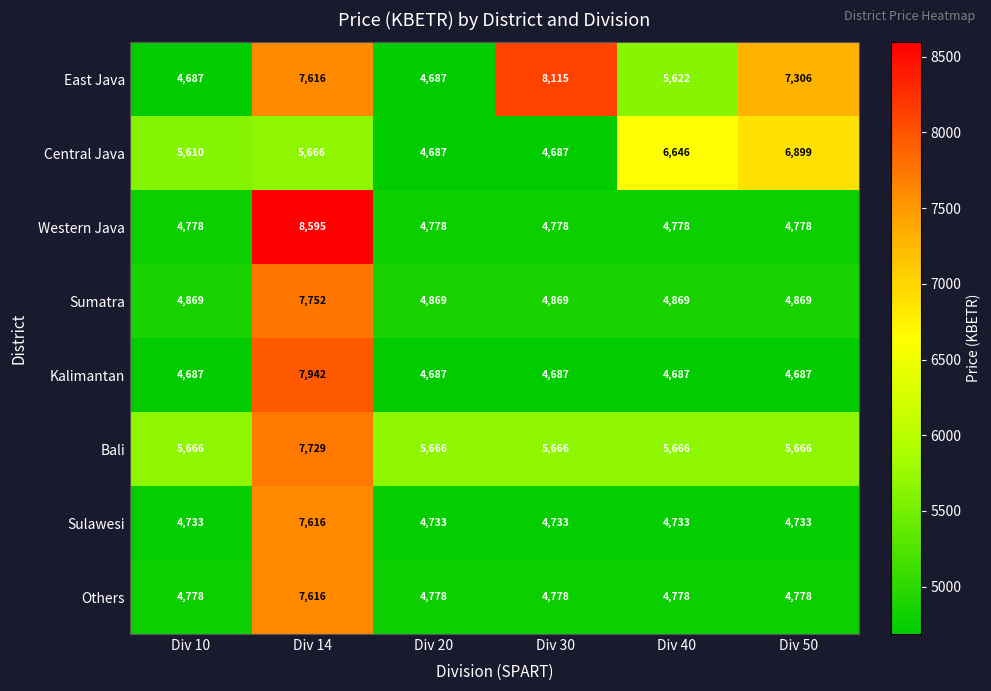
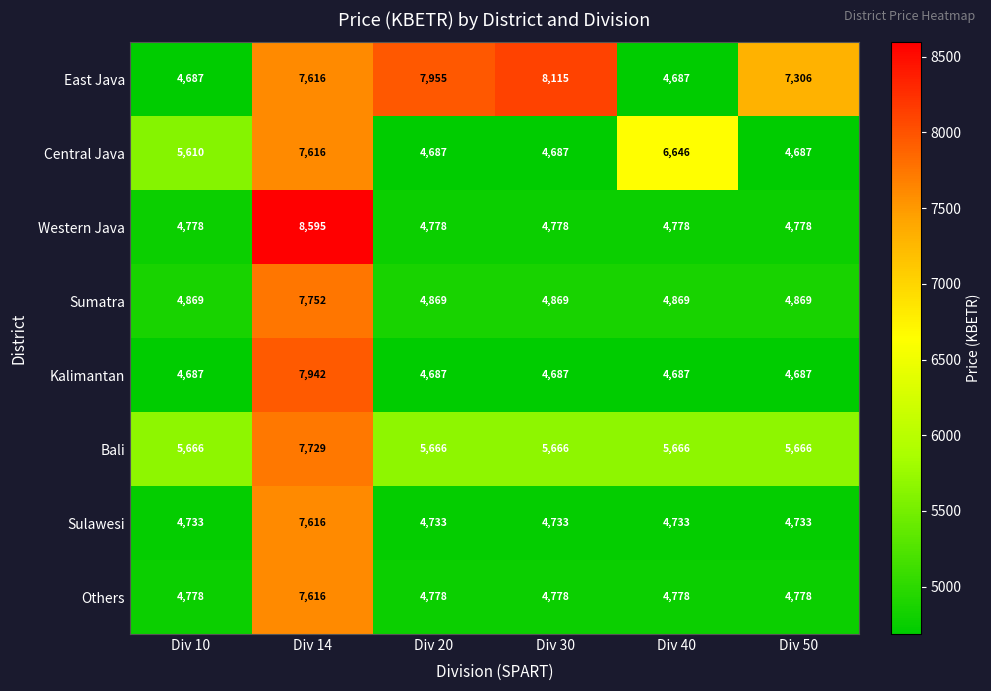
  {
    "East Java": {
      "Div 10": "4,687",
      "Div 14": "7,616",
-     "Div 20": "4,687",
+     "Div 20": "7,955",
      "Div 30": "8,115",
-     "Div 40": "5,622",
+     "Div 40": "4,687",
      "Div 50": "7,306"
    },
    "Central Java": {
      "Div 10": "5,610",
-     "Div 14": "5,666",
+     "Div 14": "7,616",
      "Div 20": "4,687",
      "Div 30": "4,687",
      "Div 40": "6,646",
-     "Div 50": "6,899"
+     "Div 50": "4,687"
    },
    "Western Java": {
      "Div 10": "4,778",
      "Div 14": "8,595",
      "Div 20": "4,778",
      "Div 30": "4,778",
      "Div 40": "4,778",
      "Div 50": "4,778"
    },
    "Sumatra": {
      "Div 10": "4,869",
      "Div 14": "7,752",
      "Div 20": "4,869",
      "Div 30": "4,869",
      "Div 40": "4,869",
      "Div 50": "4,869"
    },
    "Kalimantan": {
      "Div 10": "4,687",
      "Div 14": "7,942",
      "Div 20": "4,687",
      "Div 30": "4,687",
      "Div 40": "4,687",
      "Div 50": "4,687"
    },
    "Bali": {
      "Div 10": "5,666",
      "Div 14": "7,729",
      "Div 20": "5,666",
      "Div 30": "5,666",
      "Div 40": "5,666",
      "Div 50": "5,666"
    },
    "Sulawesi": {
      "Div 10": "4,733",
      "Div 14": "7,616",
      "Div 20": "4,733",
      "Div 30": "4,733",
      "Div 40": "4,733",
      "Div 50": "4,733"
    },
    "Others": {
      "Div 10": "4,778",
      "Div 14": "7,616",
      "Div 20": "4,778",
      "Div 30": "4,778",
      "Div 40": "4,778",
      "Div 50": "4,778"
    }
  }
